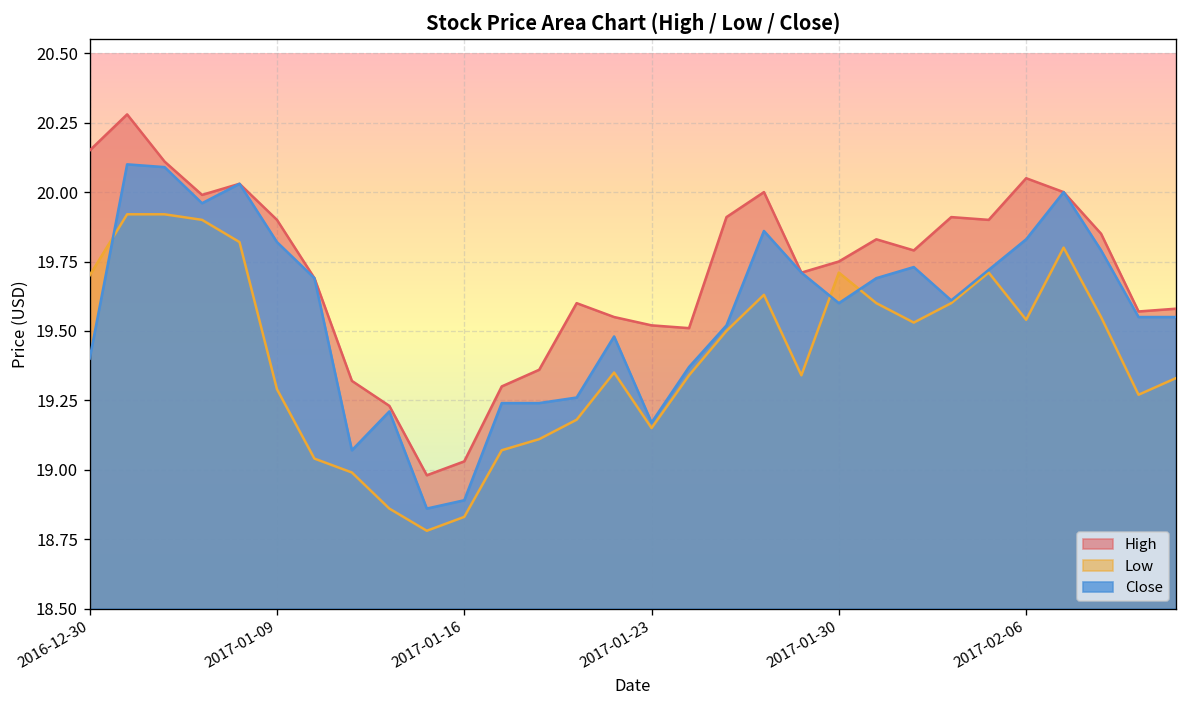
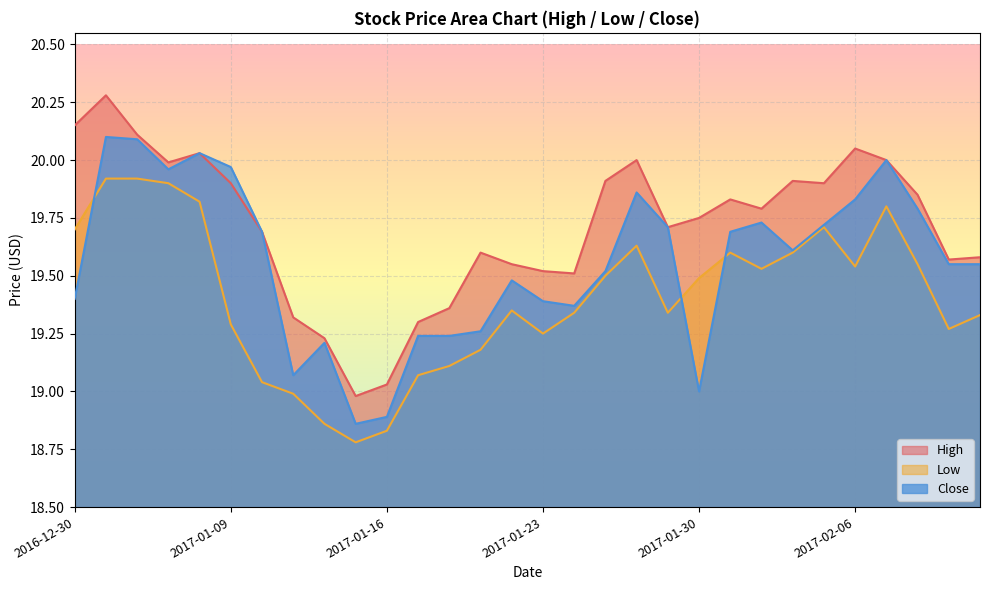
  {
    "High": {
      "2016-12-30": 20.15,
      "2017-01-09": 19.90,
      "2017-01-16": 19.03,
      "2017-01-23": 19.52,
      "2017-01-30": 19.75,
      "2017-02-06": 20.05
    },
    "Low": {
      "2016-12-30": 19.70,
      "2017-01-09": 19.29,
      "2017-01-16": 18.83,
-     "2017-01-23": 19.15,
-     "2017-01-30": 19.71,
+     "2017-01-23": 19.25,
+     "2017-01-30": 19.49,
      "2017-02-06": 19.54
    },
    "Close": {
      "2016-12-30": 19.40,
-     "2017-01-09": 19.82,
+     "2017-01-09": 19.97,
      "2017-01-16": 18.89,
-     "2017-01-23": 19.17,
-     "2017-01-30": 19.6,
+     "2017-01-23": 19.39,
+     "2017-01-30": 19.0,
      "2017-02-06": 19.83
    }
  }
